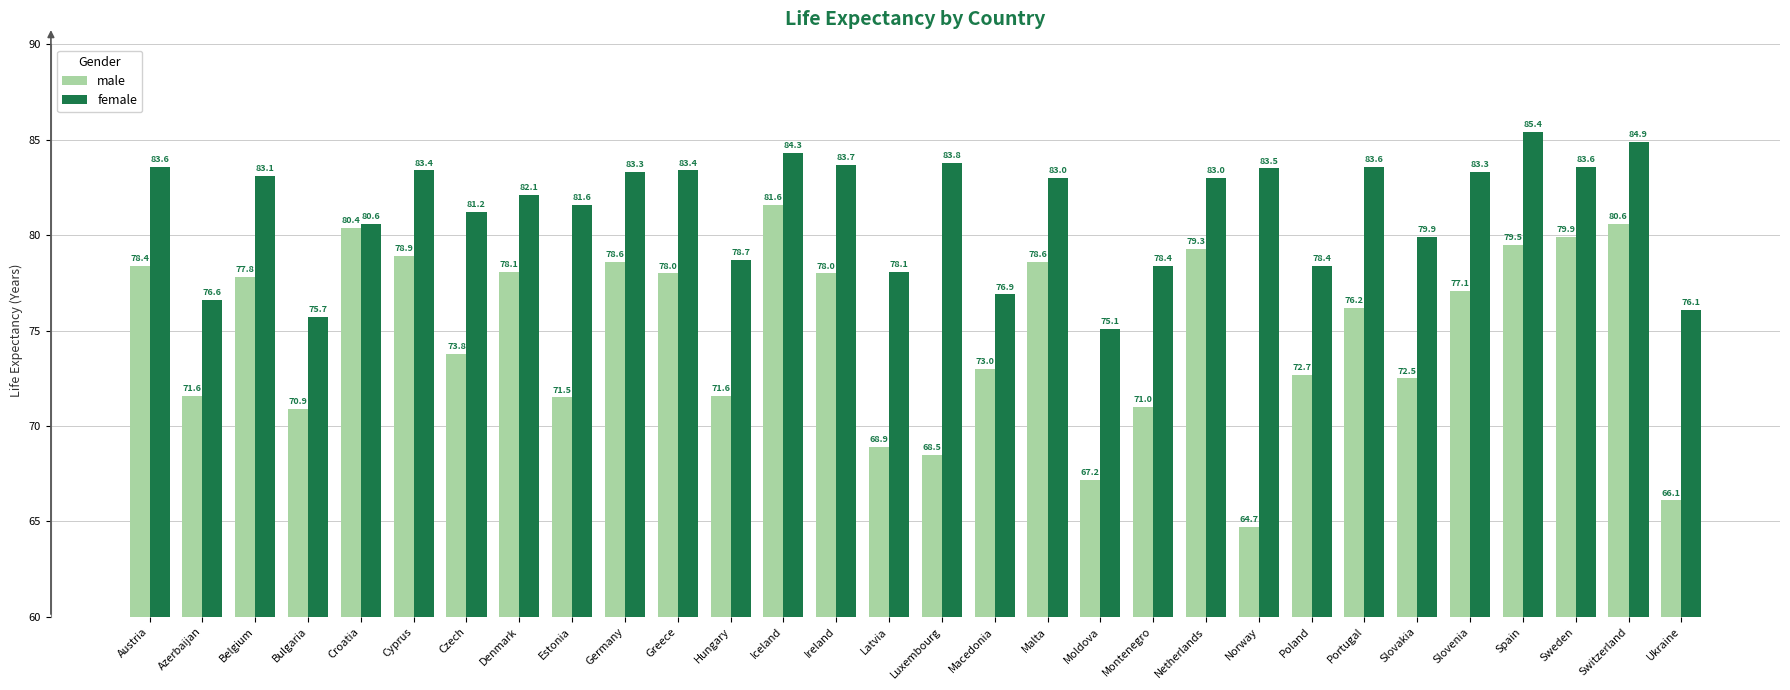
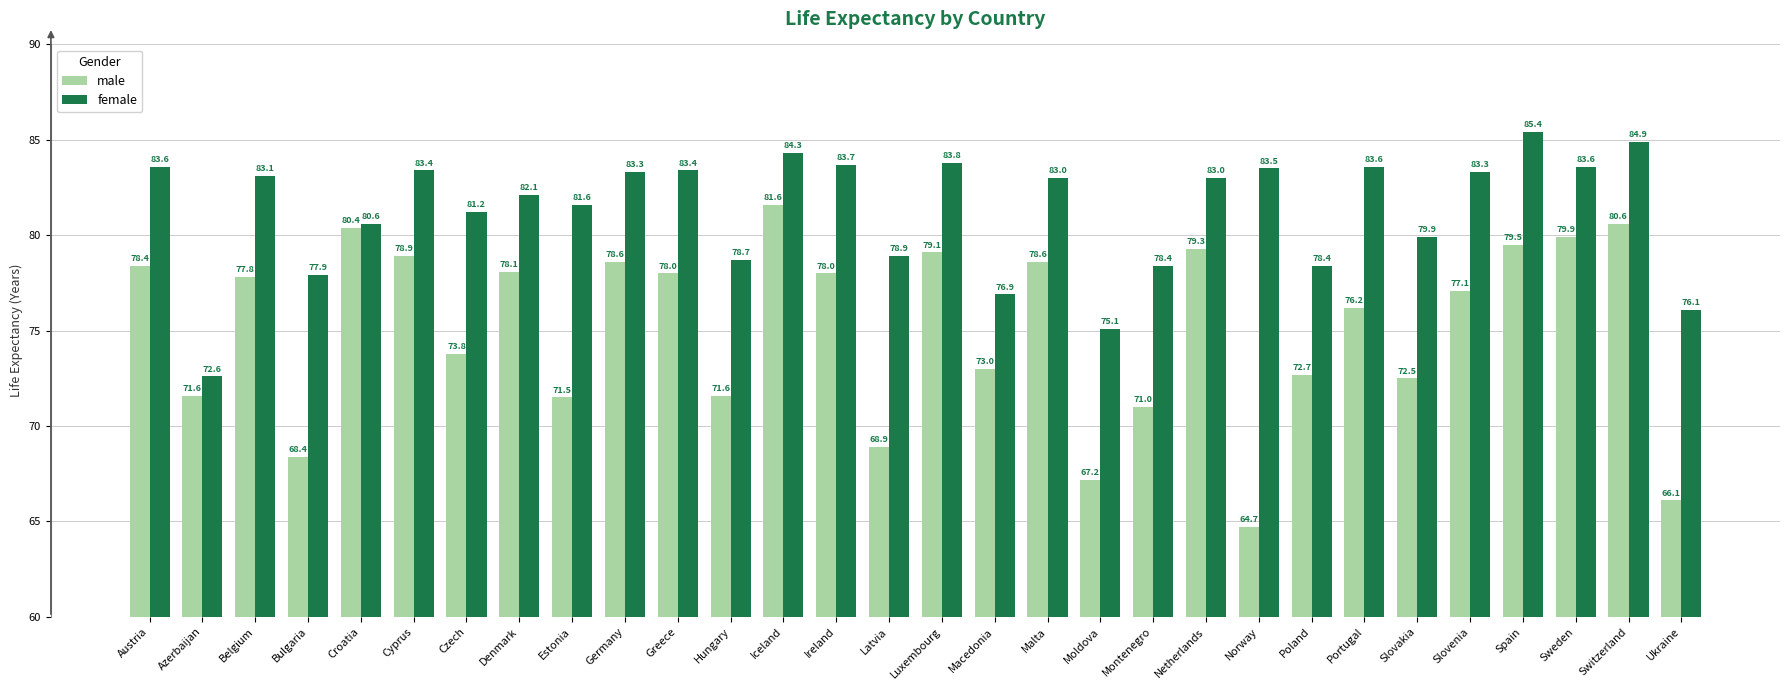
  {
    "male": {
      "Austria": 78.4,
      "Azerbaijan": 71.6,
      "Belgium": 77.8,
-     "Bulgaria": 70.9,
+     "Bulgaria": 68.4,
      "Croatia": 80.4,
      "Cyprus": 78.9,
      "Czech": 73.8,
      "Denmark": 78.1,
      "Estonia": 71.5,
      "Germany": 78.6,
      "Greece": 78.0,
      "Hungary": 71.6,
      "Iceland": 81.6,
      "Ireland": 78.0,
      "Latvia": 68.9,
-     "Luxembourg": 68.5,
+     "Luxembourg": 79.1,
      "Macedonia": 73.0,
      "Malta": 78.6,
      "Moldova": 67.2,
      "Montenegro": 71.0,
      "Netherlands": 79.3,
      "Norway": 64.7,
      "Poland": 72.7,
      "Portugal": 76.2,
      "Slovakia": 72.5,
      "Slovenia": 77.1,
      "Spain": 79.5,
      "Sweden": 79.9,
      "Switzerland": 80.6,
      "Ukraine": 66.1
    },
    "female": {
      "Austria": 83.6,
-     "Azerbaijan": 76.6,
+     "Azerbaijan": 72.6,
      "Belgium": 83.1,
-     "Bulgaria": 75.7,
+     "Bulgaria": 77.9,
      "Croatia": 80.6,
      "Cyprus": 83.4,
      "Czech": 81.2,
      "Denmark": 82.1,
      "Estonia": 81.6,
      "Germany": 83.3,
      "Greece": 83.4,
      "Hungary": 78.7,
      "Iceland": 84.3,
      "Ireland": 83.7,
-     "Latvia": 78.1,
+     "Latvia": 78.9,
      "Luxembourg": 83.8,
      "Macedonia": 76.9,
      "Malta": 83.0,
      "Moldova": 75.1,
      "Montenegro": 78.4,
      "Netherlands": 83.0,
      "Norway": 83.5,
      "Poland": 78.4,
      "Portugal": 83.6,
      "Slovakia": 79.9,
      "Slovenia": 83.3,
      "Spain": 85.4,
      "Sweden": 83.6,
      "Switzerland": 84.9,
      "Ukraine": 76.1
    }
  }
